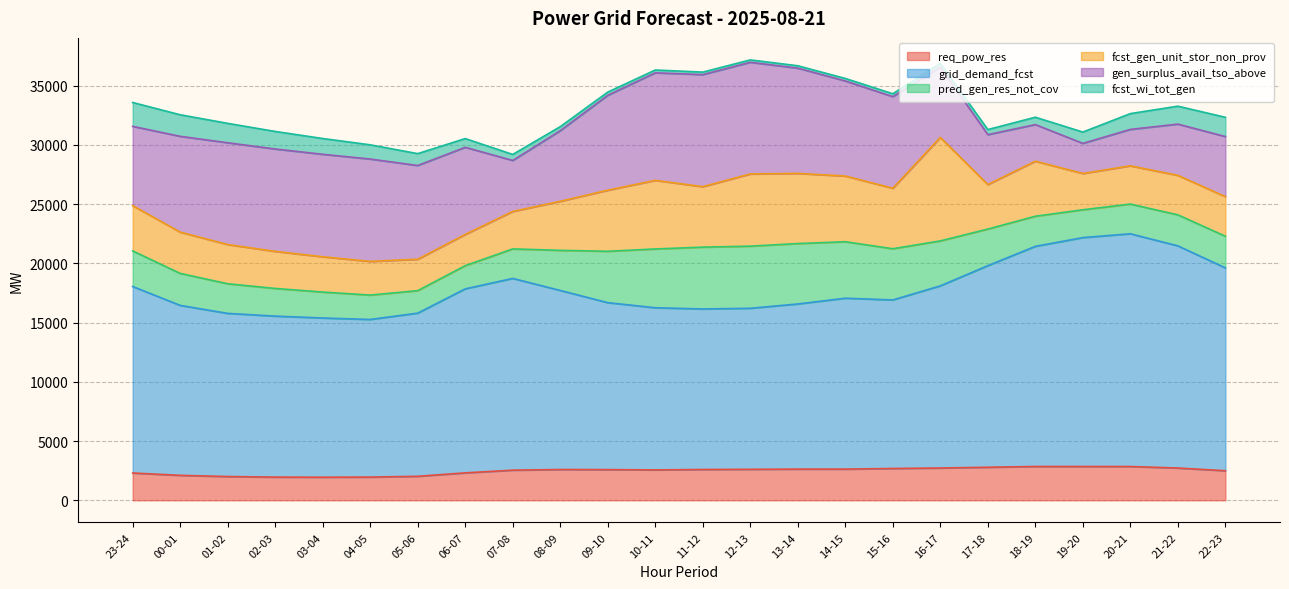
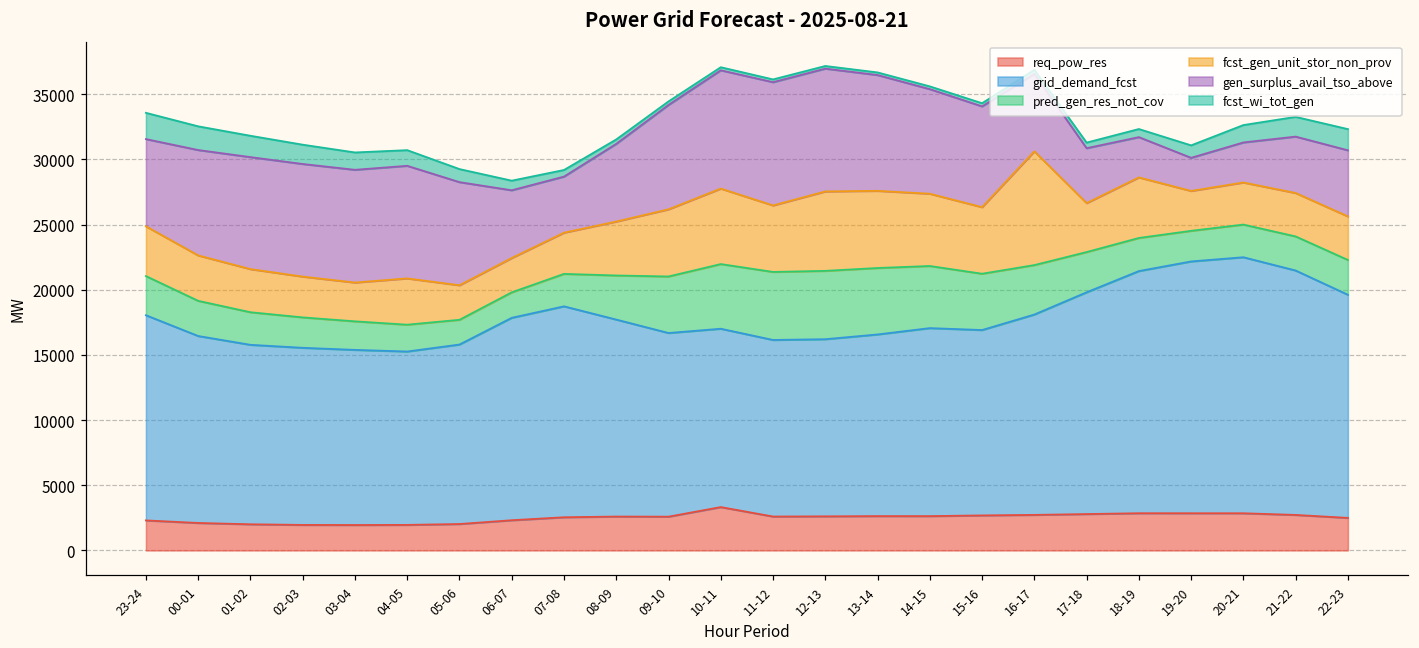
  {
    "req_pow_res": {
      "23-24": 2300,
      "00-01": 2100,
      "01-02": 2000,
      "02-03": 2000,
      "03-04": 1900,
      "04-05": 2000,
      "05-06": 2000,
      "06-07": 2300,
      "07-08": 2500,
      "08-09": 2600,
      "09-10": 2600,
-     "10-11": 2600,
+     "10-11": 3300,
      "11-12": 2600,
      "12-13": 2600,
      "13-14": 2600,
      "14-15": 2600,
      "15-16": 2700,
      "16-17": 2700,
      "17-18": 2800,
      "18-19": 2900,
      "19-20": 2900,
      "20-21": 2900,
      "21-22": 2700,
      "22-23": 2500
    },
    "grid_demand_fcst": {
      "23-24": 15700,
      "00-01": 14300,
      "01-02": 13800,
      "02-03": 13600,
      "03-04": 13400,
      "04-05": 13300,
      "05-06": 13800,
      "06-07": 15500,
      "07-08": 16200,
      "08-09": 15100,
      "09-10": 14100,
      "10-11": 13700,
      "11-12": 13600,
      "12-13": 13600,
      "13-14": 13900,
      "14-15": 14400,
      "15-16": 14200,
      "16-17": 15400,
      "17-18": 17000,
      "18-19": 18600,
      "19-20": 19300,
      "20-21": 19600,
      "21-22": 18800,
      "22-23": 17100
    },
    "fcst_gen_unit_stor_non_prov": {
      "23-24": 3800,
      "00-01": 3500,
      "01-02": 3300,
      "02-03": 3100,
      "03-04": 3000,
-     "04-05": 2800,
+     "04-05": 3600,
      "05-06": 2700,
      "06-07": 2600,
      "07-08": 3200,
      "08-09": 4100,
      "09-10": 5200,
      "10-11": 5800,
      "11-12": 5100,
      "12-13": 6100,
      "13-14": 5900,
      "14-15": 5500,
      "15-16": 5100,
      "16-17": 8700,
      "17-18": 3800,
      "18-19": 4600,
      "19-20": 3100,
      "20-21": 3200,
      "21-22": 3300,
      "22-23": 3300
    },
    "gen_surplus_avail_tso_above": {
      "23-24": 6700,
      "00-01": 8100,
      "01-02": 8600,
      "02-03": 8600,
      "03-04": 8700,
      "04-05": 8600,
      "05-06": 7900,
-     "06-07": 7400,
+     "06-07": 5200,
      "07-08": 4300,
      "08-09": 6000,
      "09-10": 8000,
      "10-11": 9100,
      "14-15": 8000,
      "15-16": 7700,
      "17-18": 4200,
      "18-19": 3100,
      "19-20": 2500,
      "20-21": 3100,
      "21-22": 4300,
      "22-23": 5100
    }
  }
